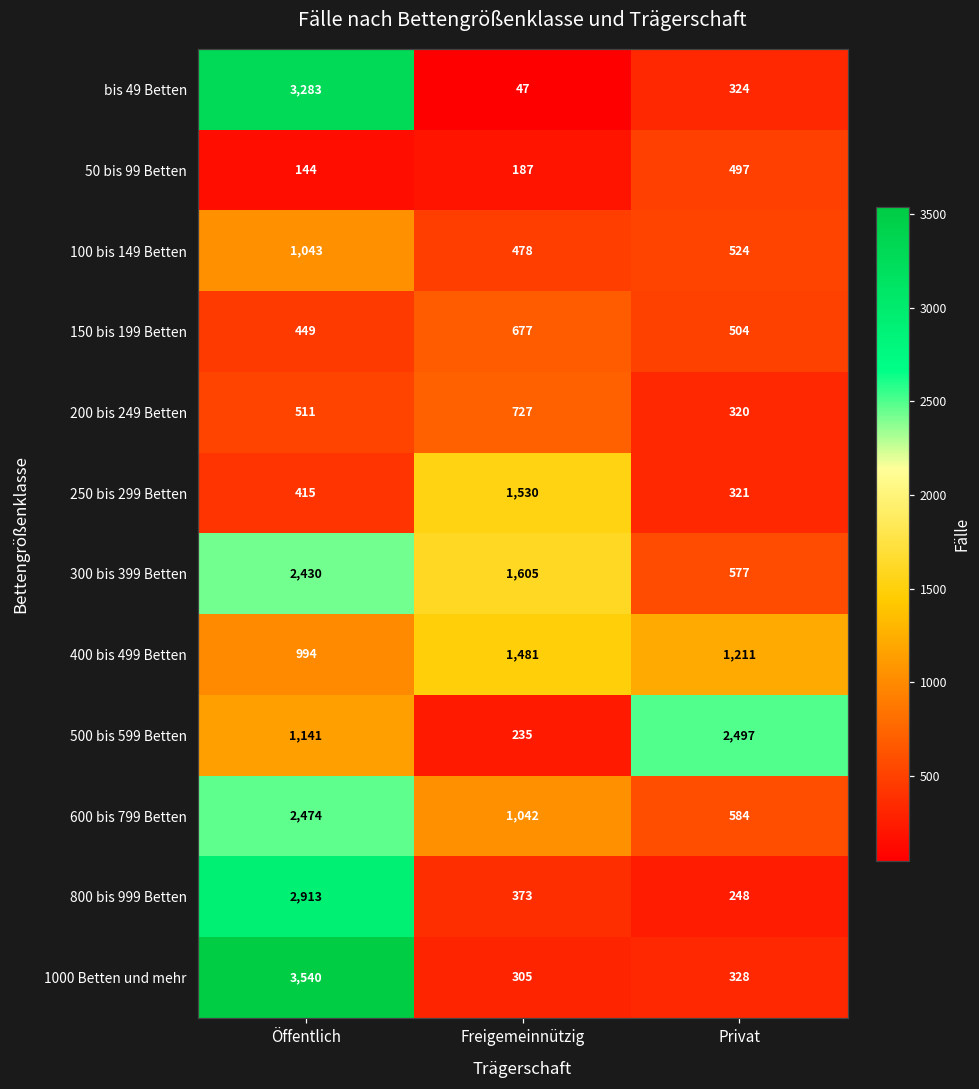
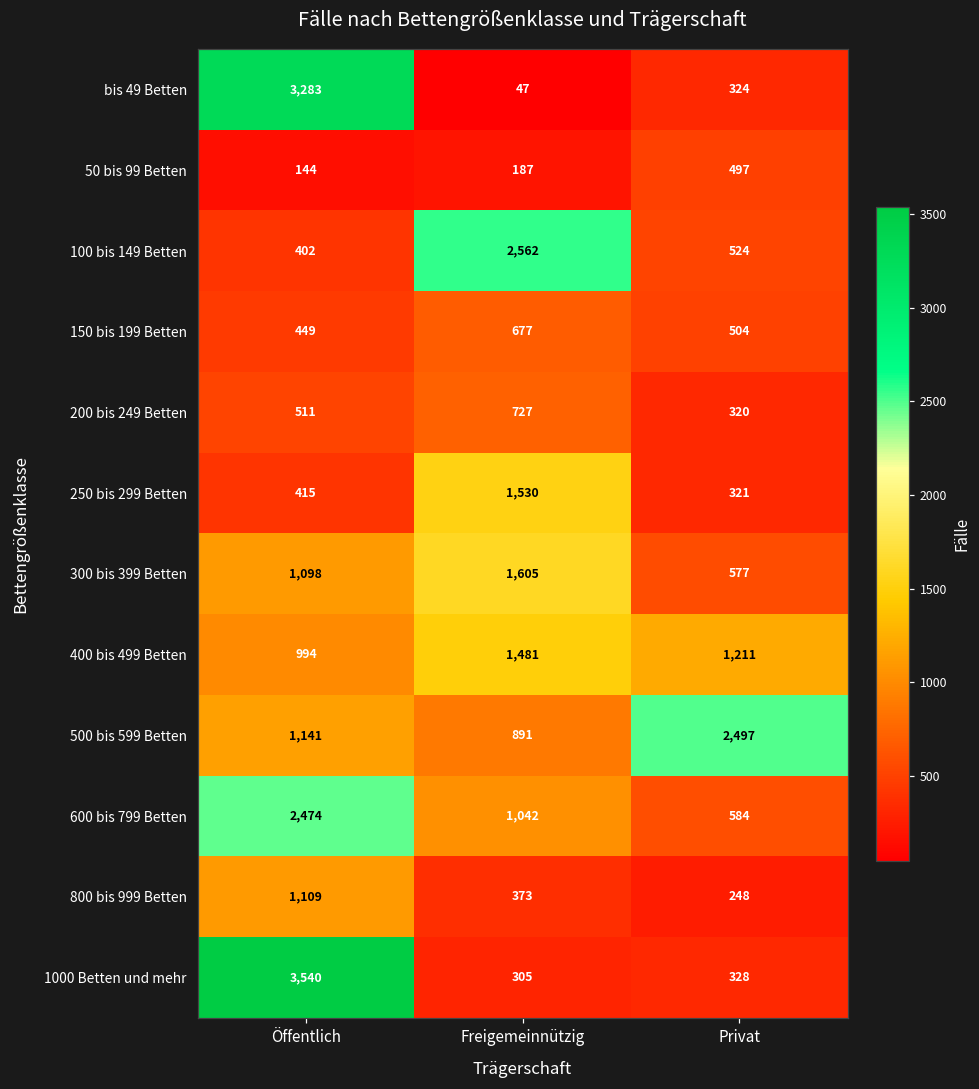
  {
    "bis 49 Betten": {
      "Öffentlich": "3,283",
      "Freigemeinnützig": "47",
      "Privat": "324"
    },
    "50 bis 99 Betten": {
      "Öffentlich": "144",
      "Freigemeinnützig": "187",
      "Privat": "497"
    },
    "100 bis 149 Betten": {
-     "Öffentlich": "1,043",
-     "Freigemeinnützig": "478",
+     "Öffentlich": "402",
+     "Freigemeinnützig": "2,562",
      "Privat": "524"
    },
    "150 bis 199 Betten": {
      "Öffentlich": "449",
      "Freigemeinnützig": "677",
      "Privat": "504"
    },
    "200 bis 249 Betten": {
      "Öffentlich": "511",
      "Freigemeinnützig": "727",
      "Privat": "320"
    },
    "250 bis 299 Betten": {
      "Öffentlich": "415",
      "Freigemeinnützig": "1,530",
      "Privat": "321"
    },
    "300 bis 399 Betten": {
-     "Öffentlich": "2,430",
+     "Öffentlich": "1,098",
      "Freigemeinnützig": "1,605",
      "Privat": "577"
    },
    "400 bis 499 Betten": {
      "Öffentlich": "994",
      "Freigemeinnützig": "1,481",
      "Privat": "1,211"
    },
    "500 bis 599 Betten": {
      "Öffentlich": "1,141",
-     "Freigemeinnützig": "235",
+     "Freigemeinnützig": "891",
      "Privat": "2,497"
    },
    "600 bis 799 Betten": {
      "Öffentlich": "2,474",
      "Freigemeinnützig": "1,042",
      "Privat": "584"
    },
    "800 bis 999 Betten": {
-     "Öffentlich": "2,913",
+     "Öffentlich": "1,109",
      "Freigemeinnützig": "373",
      "Privat": "248"
    },
    "1000 Betten und mehr": {
      "Öffentlich": "3,540",
      "Freigemeinnützig": "305",
      "Privat": "328"
    }
  }
